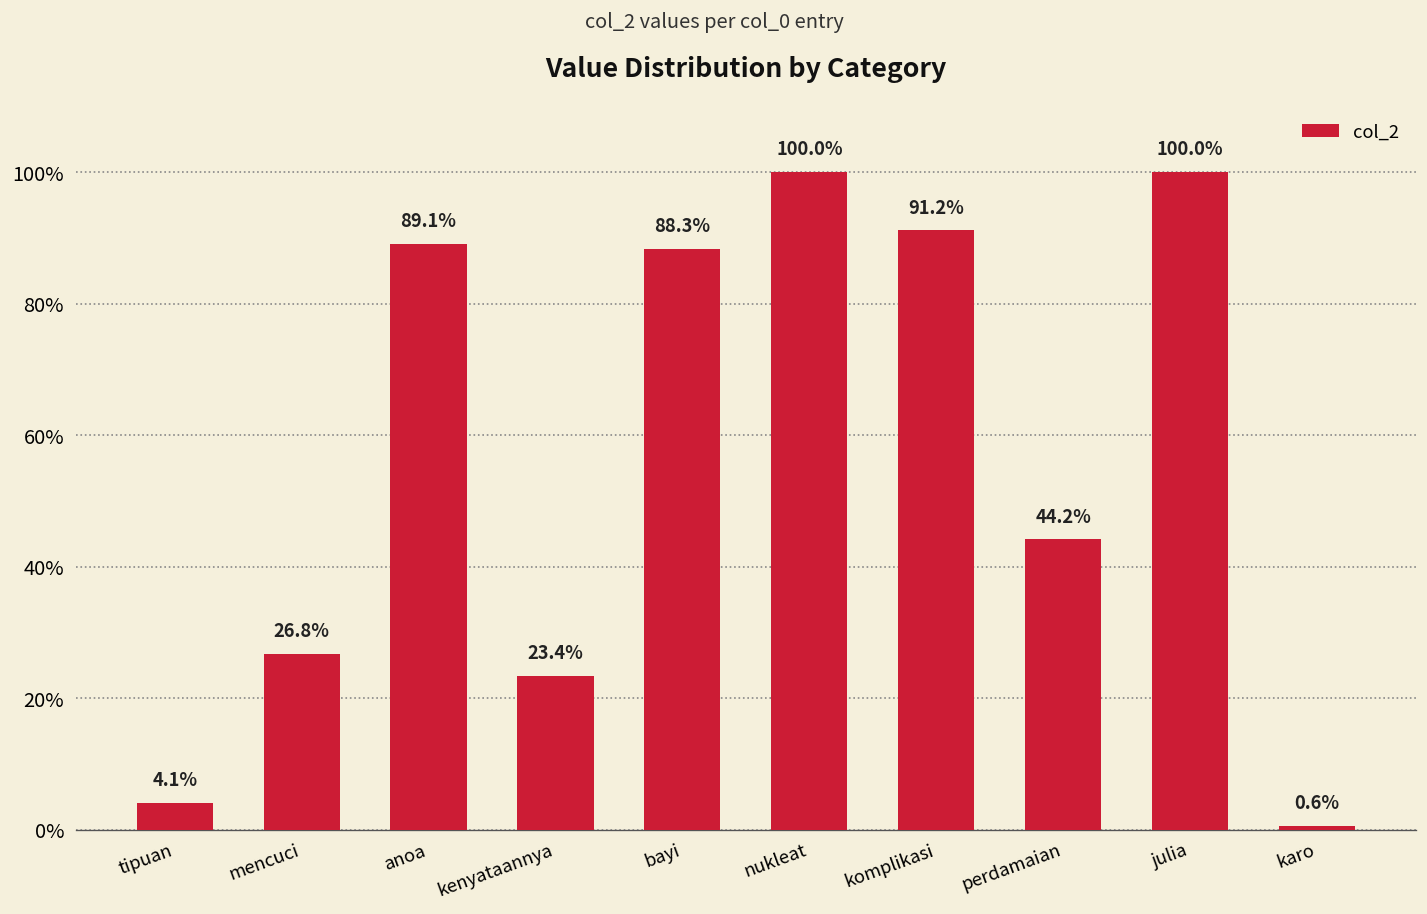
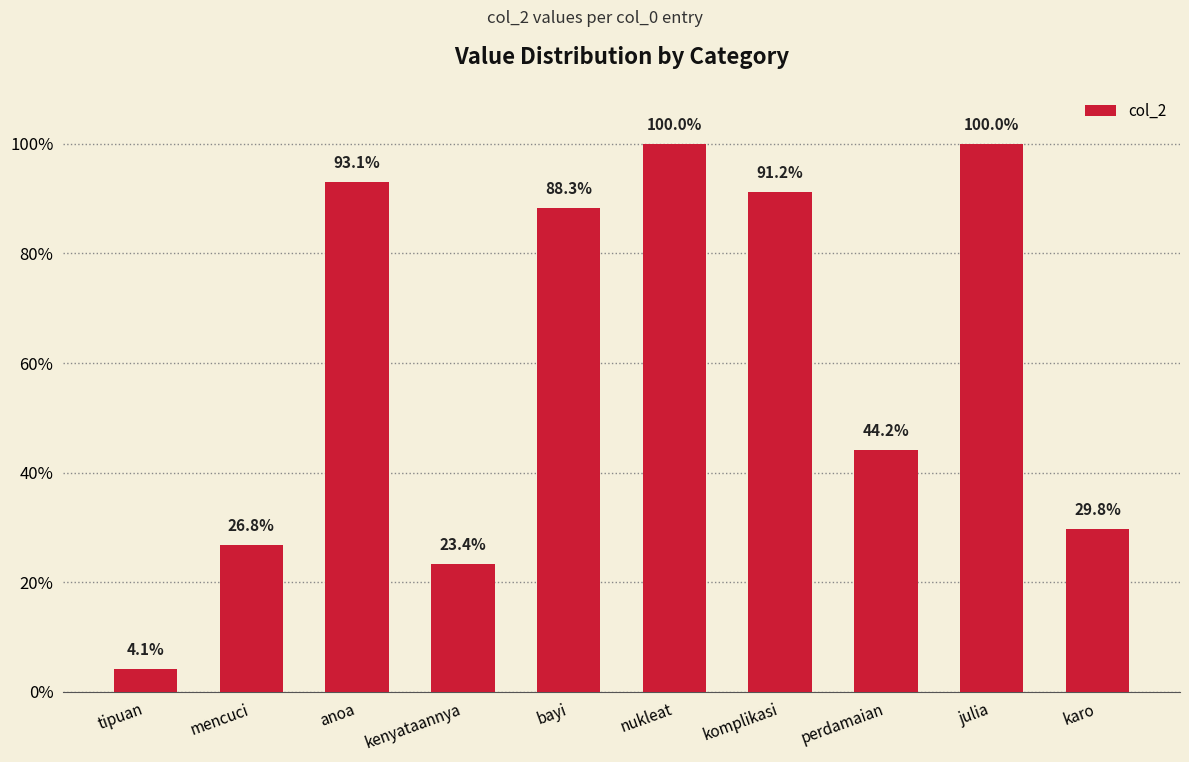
  {
    "tipuan": "4.1%",
    "mencuci": "26.8%",
-   "anoa": "89.1%",
+   "anoa": "93.1%",
    "kenyataannya": "23.4%",
    "bayi": "88.3%",
    "nukleat": "100.0%",
    "komplikasi": "91.2%",
    "perdamaian": "44.2%",
    "julia": "100.0%",
-   "karo": "0.6%"
+   "karo": "29.8%"
  }
